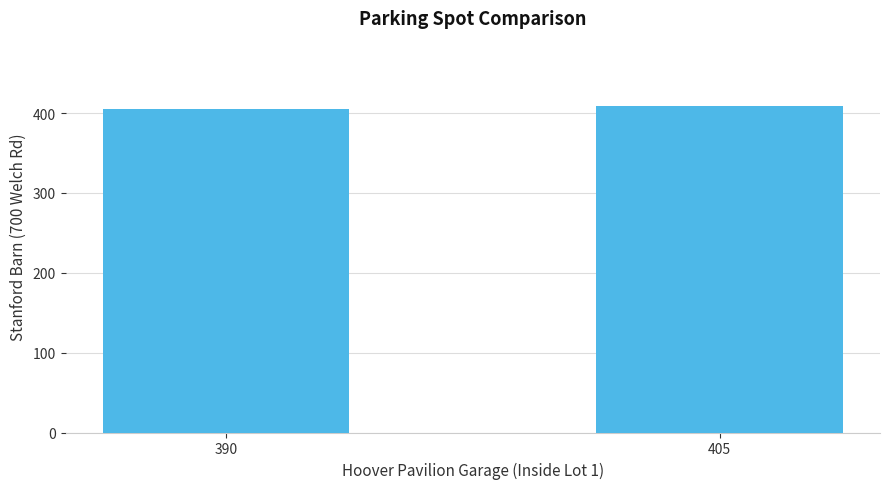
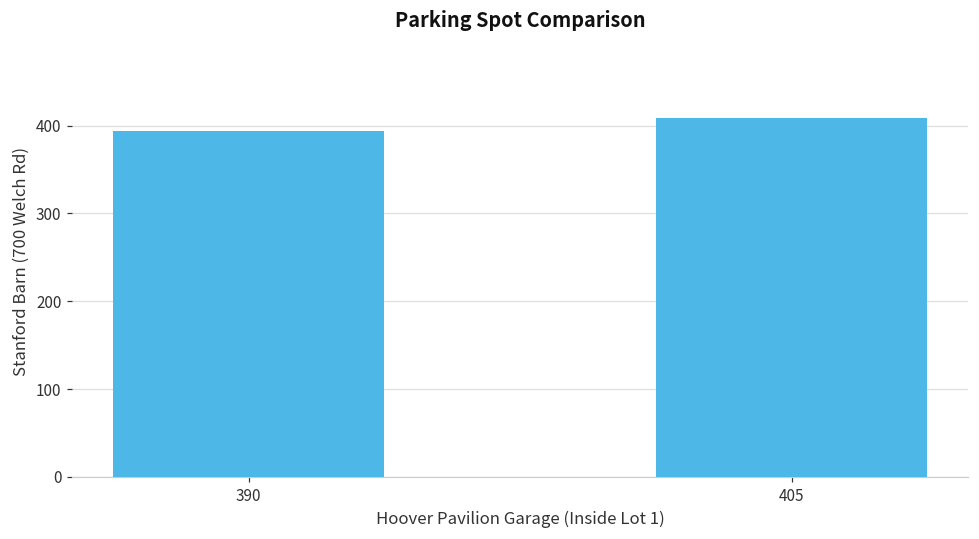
  {
-   "390": 410,
+   "390": 390,
    "405": 410
  }
